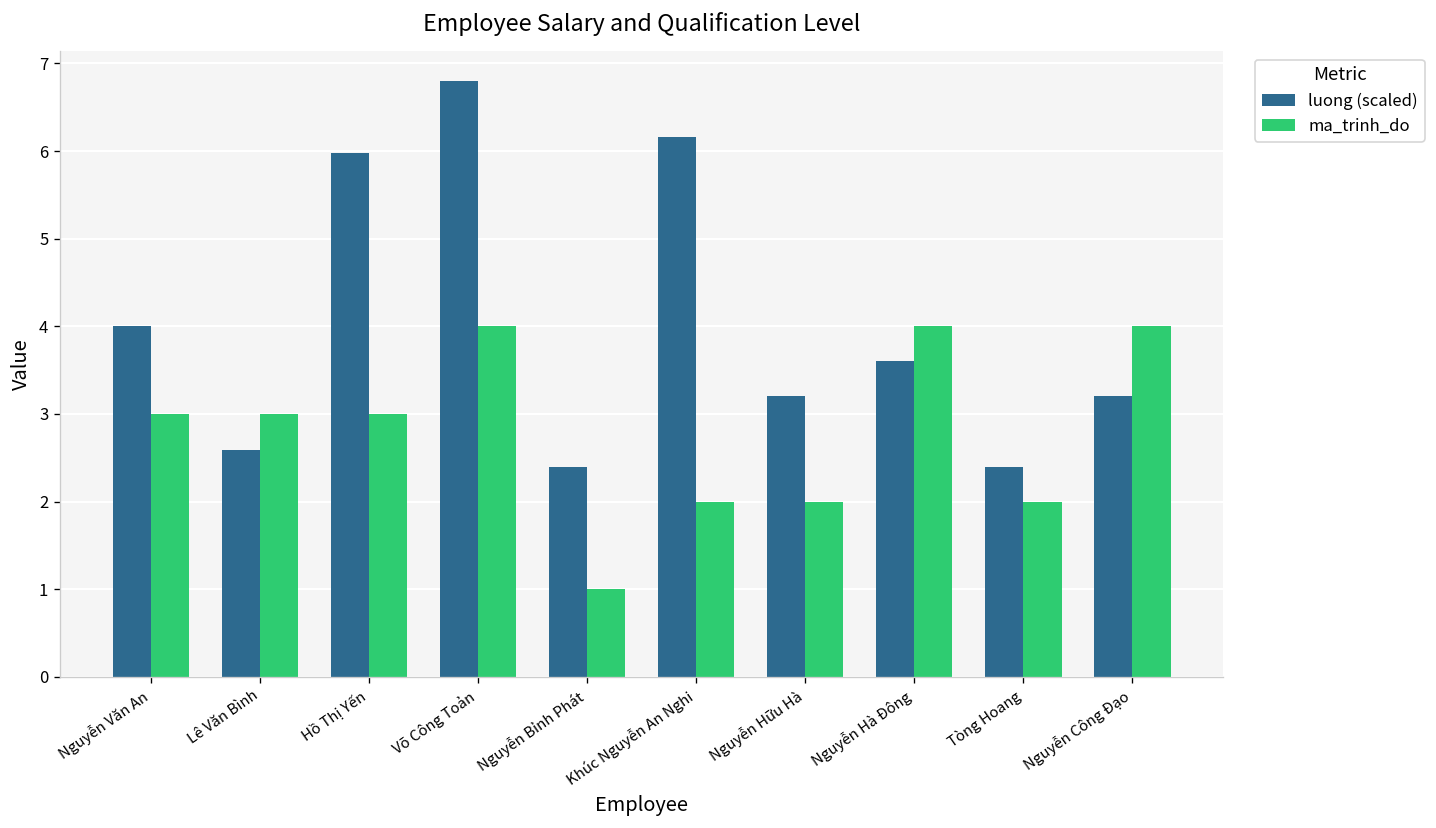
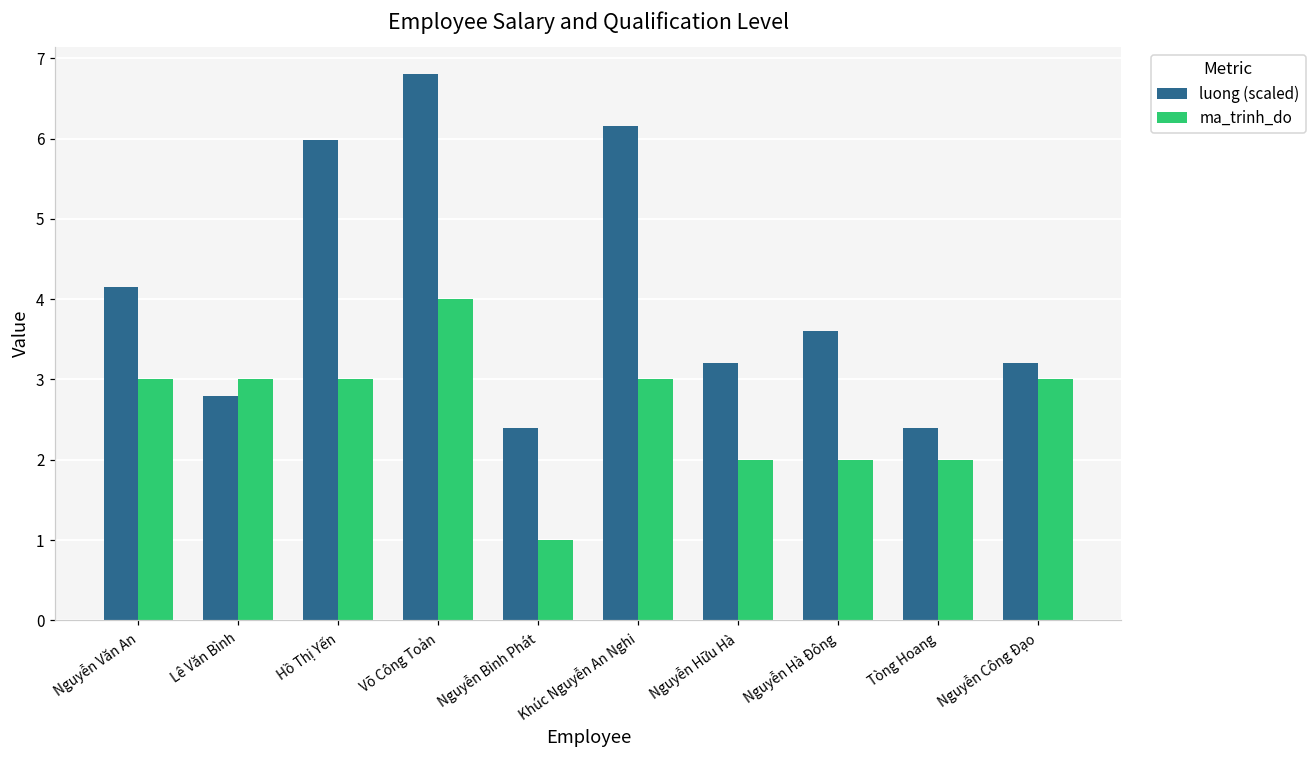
  {
    "luong (scaled)": {
-     "Nguyễn Văn An": 4.0,
-     "Lê Văn Bình": 2.6,
+     "Nguyễn Văn An": 4.2,
+     "Lê Văn Bình": 2.8,
      "Hồ Thị Yến": 6.0,
      "Võ Công Toản": 6.8,
      "Nguyễn Bỉnh Phát": 2.4,
      "Khúc Nguyễn An Nghi": 6.2,
      "Nguyễn Hữu Hà": 3.2,
      "Nguyễn Hà Đông": 3.6,
      "Tòng Hoang": 2.4,
      "Nguyễn Công Đạo": 3.2
    },
    "ma_trinh_do": {
      "Nguyễn Văn An": 3,
      "Lê Văn Bình": 3,
      "Hồ Thị Yến": 3,
      "Võ Công Toản": 4,
      "Nguyễn Bỉnh Phát": 1,
-     "Khúc Nguyễn An Nghi": 2,
+     "Khúc Nguyễn An Nghi": 3,
      "Nguyễn Hữu Hà": 2,
-     "Nguyễn Hà Đông": 4,
+     "Nguyễn Hà Đông": 2,
      "Tòng Hoang": 2,
-     "Nguyễn Công Đạo": 4
+     "Nguyễn Công Đạo": 3
    }
  }
